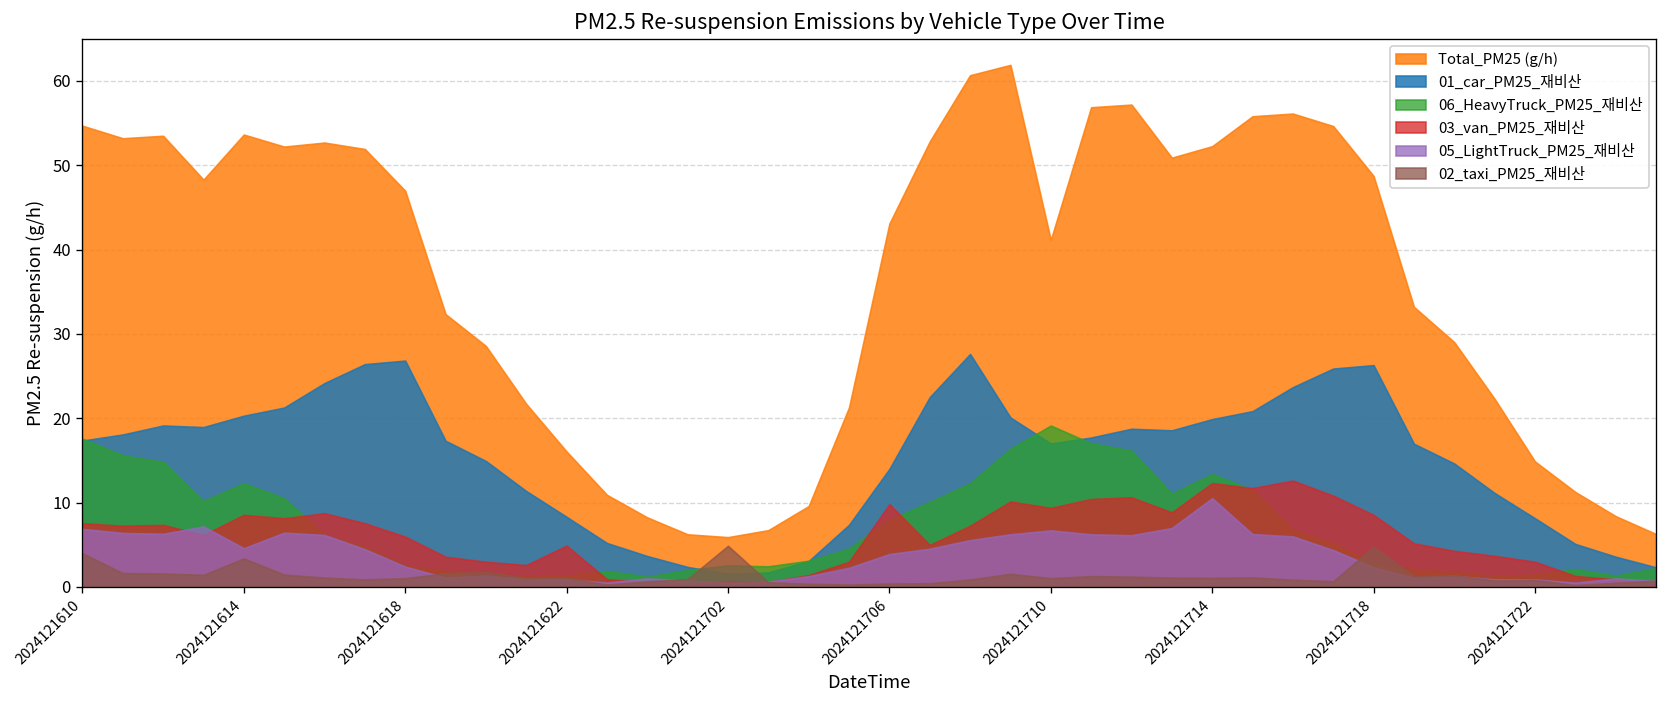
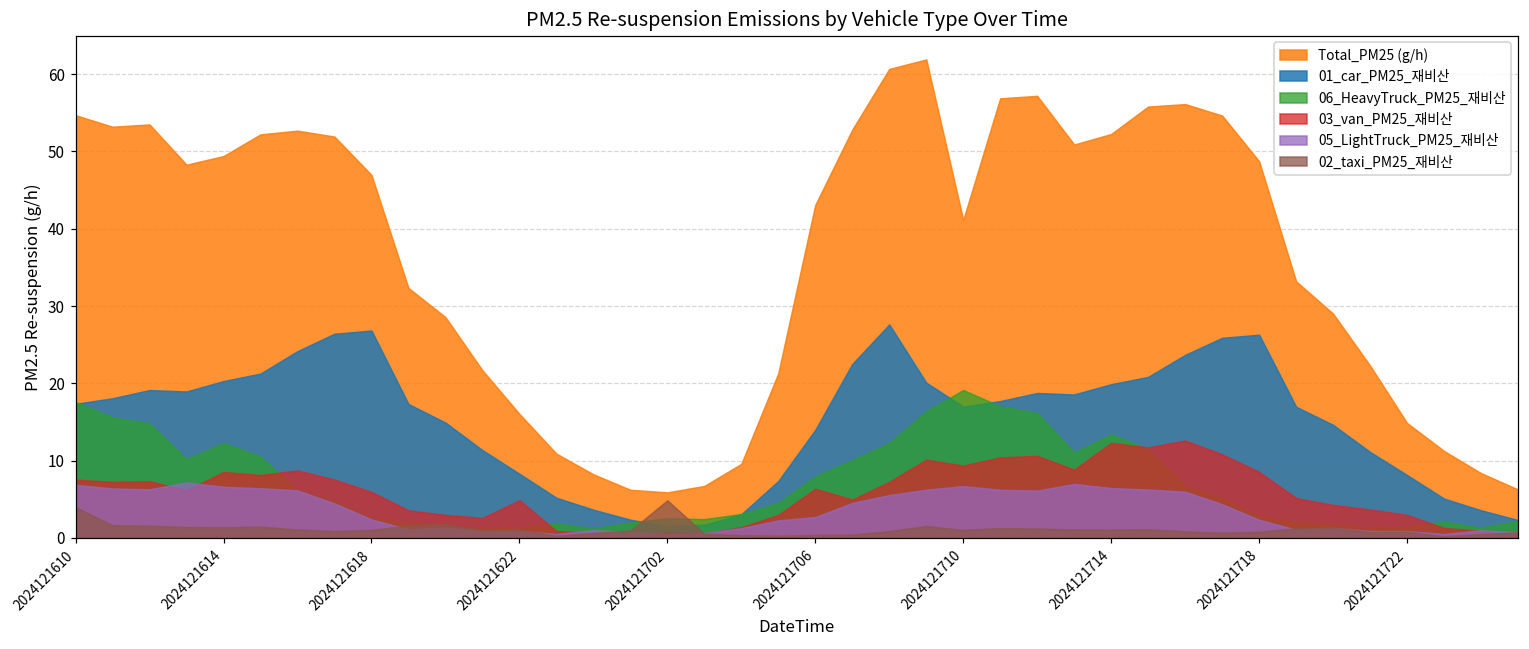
  {
    "Total_PM25 (g/h)": {
      "2024121610": 55,
-     "2024121614": 54,
+     "2024121614": 49,
      "2024121618": 47,
      "2024121622": 16,
      "2024121702": 6,
      "2024121706": 43,
      "2024121710": 41,
      "2024121714": 52,
      "2024121718": 49,
      "2024121722": 15
    },
    "01_car_PM25_재비산": {
      "2024121614": 20,
      "2024121618": 27,
      "2024121622": 8,
      "2024121702": 2,
      "2024121706": 14,
      "2024121710": 17,
      "2024121714": 20,
      "2024121718": 26,
      "2024121722": 8
    },
    "06_HeavyTruck_PM25_재비산": {
      "2024121614": 12,
      "2024121702": 3,
      "2024121706": 8,
      "2024121710": 19,
      "2024121714": 13,
      "2024121718": 3,
      "2024121722": 1
    },
    "03_van_PM25_재비산": {
      "2024121610": 8,
      "2024121614": 9,
      "2024121618": 6,
      "2024121622": 5,
-     "2024121706": 10,
+     "2024121706": 6,
      "2024121710": 9,
      "2024121714": 12,
      "2024121718": 9,
      "2024121722": 3
    },
    "05_LightTruck_PM25_재비산": {
      "2024121610": 7,
-     "2024121614": 5,
-     "2024121706": 4,
+     "2024121614": 7,
+     "2024121706": 3,
      "2024121710": 7,
-     "2024121714": 11,
+     "2024121714": 6,
      "2024121718": 2
    },
    "02_taxi_PM25_재비산": {
      "2024121610": 4,
-     "2024121614": 3,
+     "2024121614": 1,
      "2024121618": 1,
      "2024121702": 5,
      "2024121706": 0,
      "2024121710": 1,
      "2024121714": 1,
-     "2024121718": 5
+     "2024121718": 1
    }
  }
